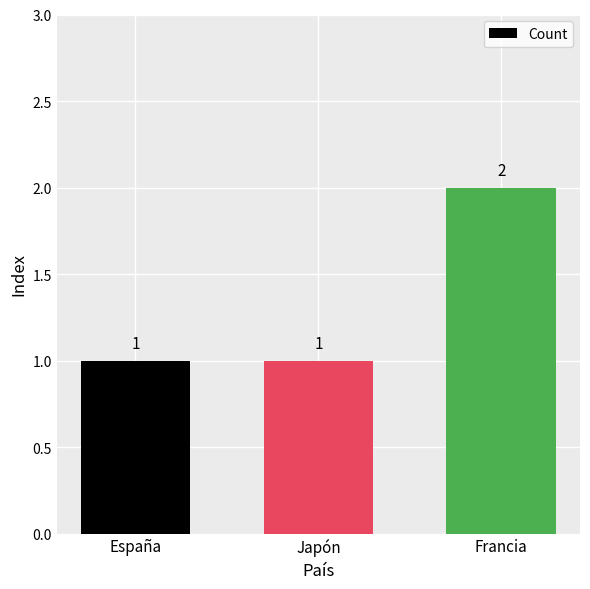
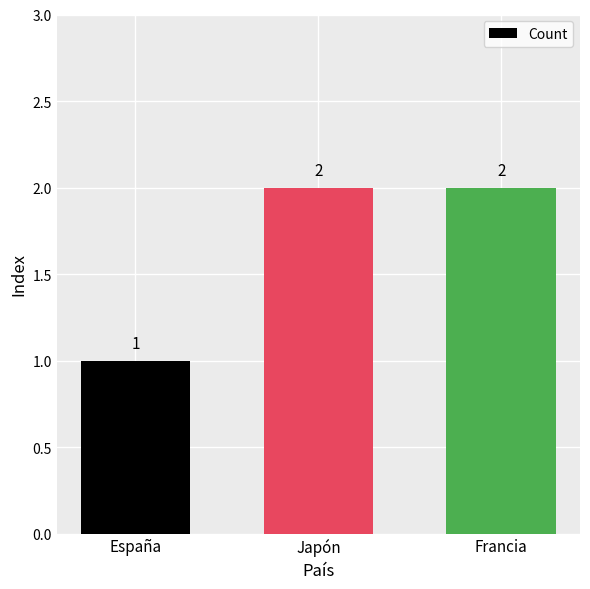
  {
    "España": 1,
-   "Japón": 1,
+   "Japón": 2,
    "Francia": 2
  }
